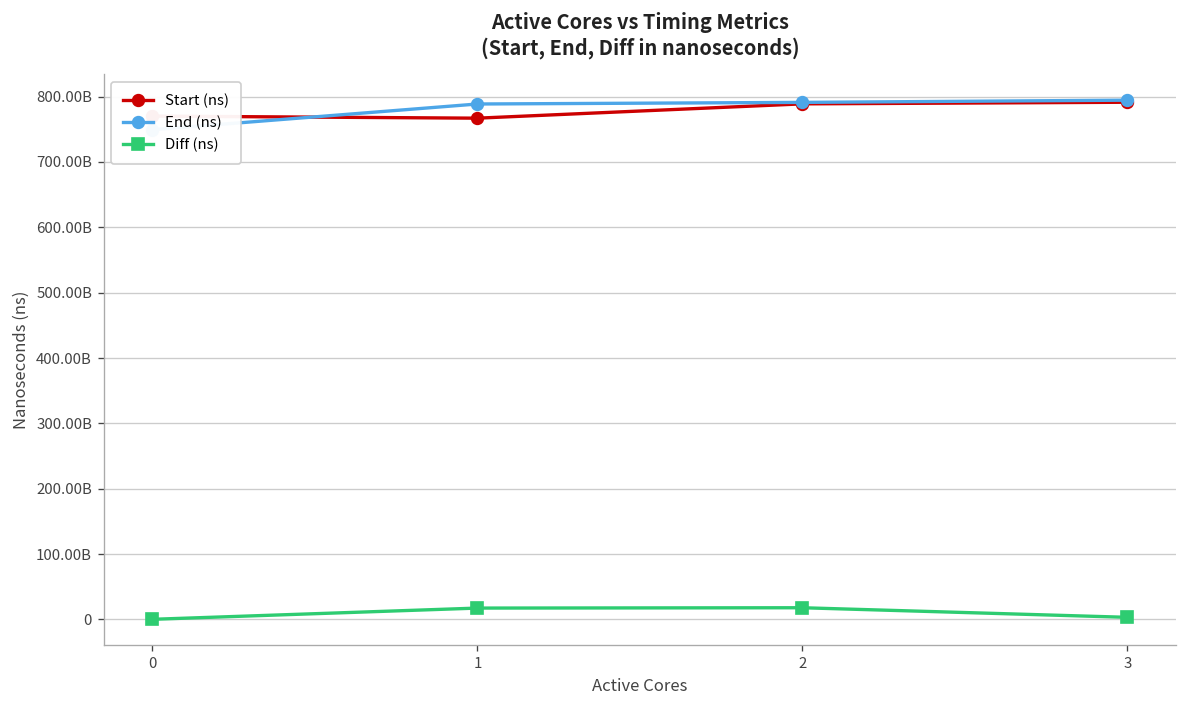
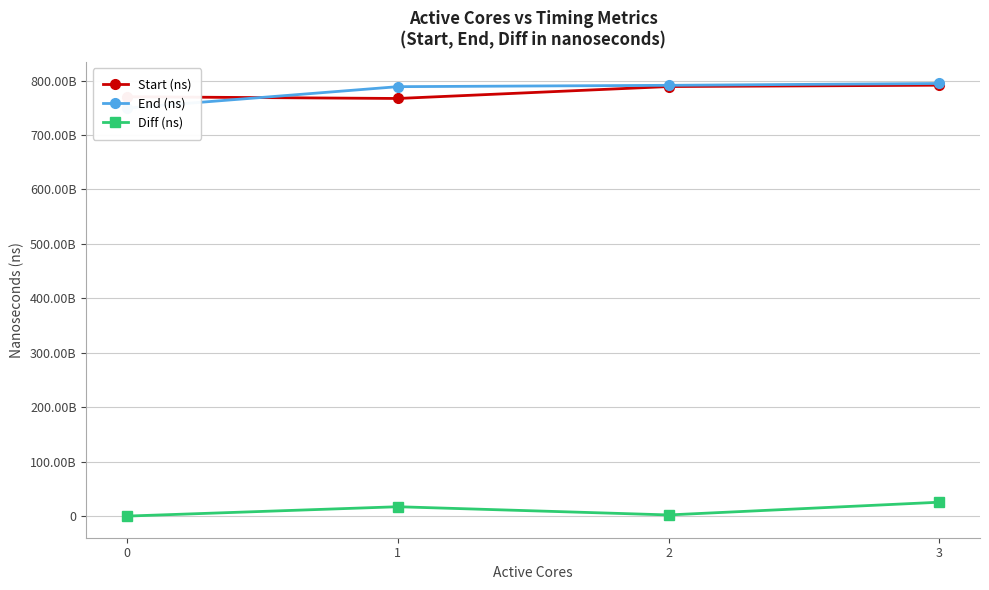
  {
    "Start (ns)": {
      "1": 770000000000
    },
    "End (ns)": {
      "1": 790000000000
    },
    "Diff (ns)": {
      "0": 0,
      "1": 20000000000,
-     "2": 20000000000,
-     "3": 0
+     "2": 0,
+     "3": 30000000000
    }
  }
